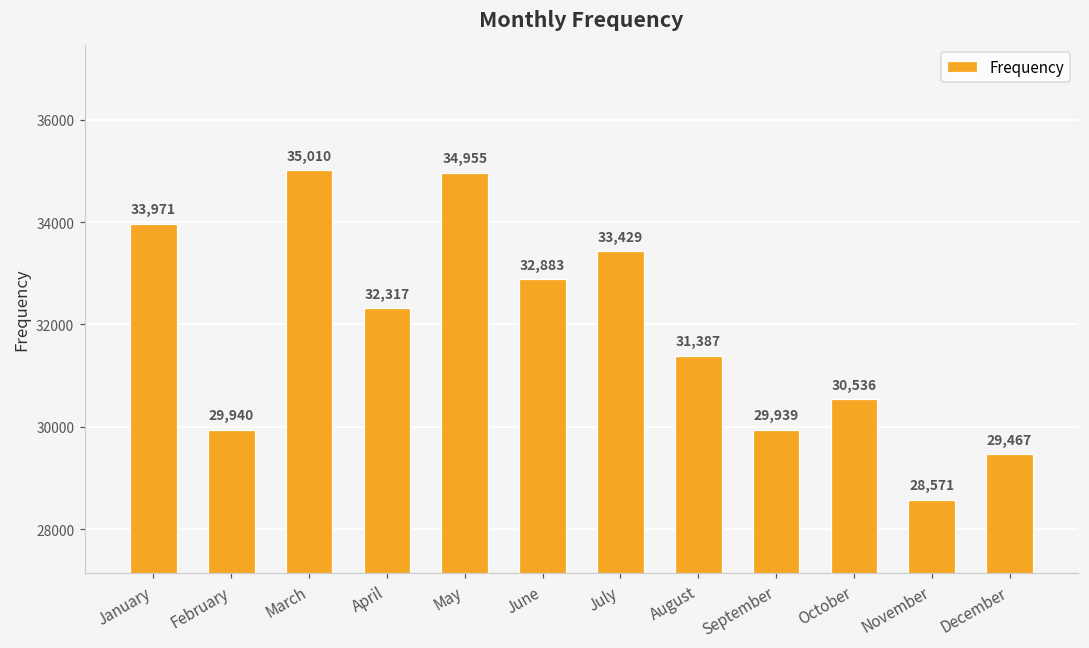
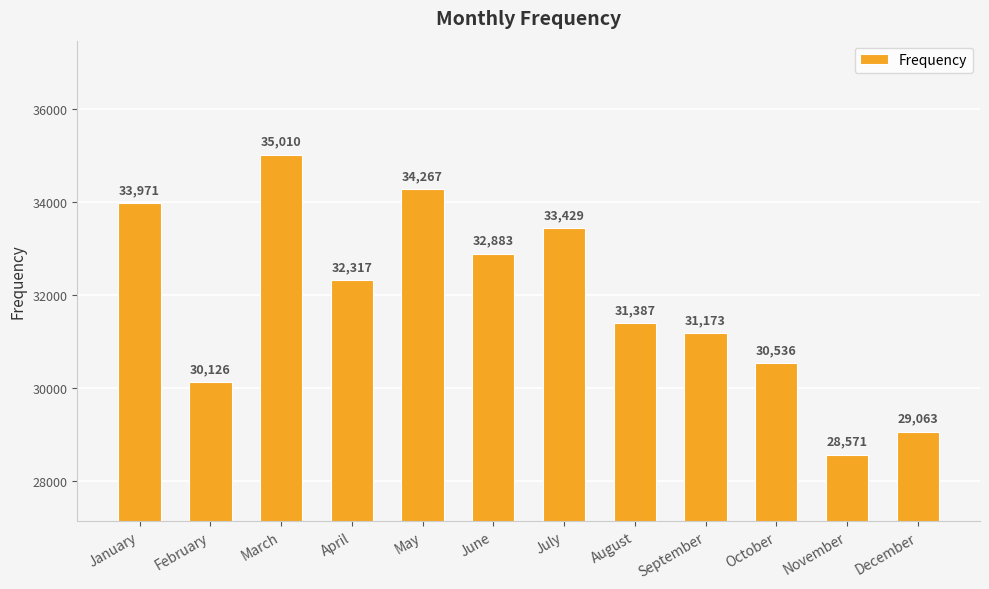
  {
    "January": "33,971",
-   "February": "29,940",
+   "February": "30,126",
    "March": "35,010",
    "April": "32,317",
-   "May": "34,955",
+   "May": "34,267",
    "June": "32,883",
    "July": "33,429",
    "August": "31,387",
-   "September": "29,939",
+   "September": "31,173",
    "October": "30,536",
    "November": "28,571",
-   "December": "29,467"
+   "December": "29,063"
  }
